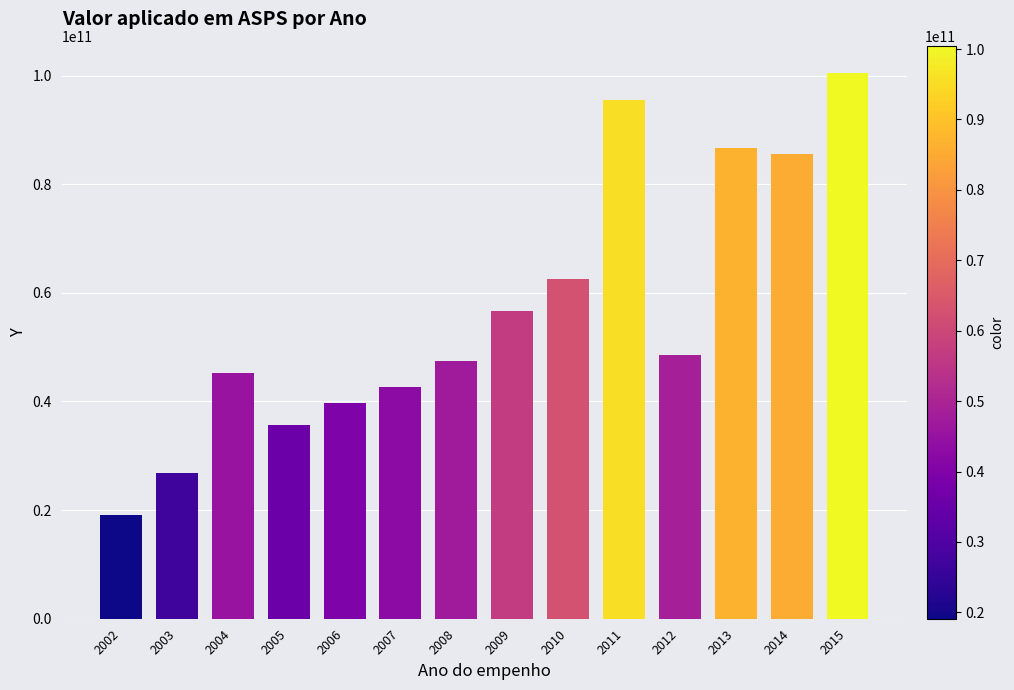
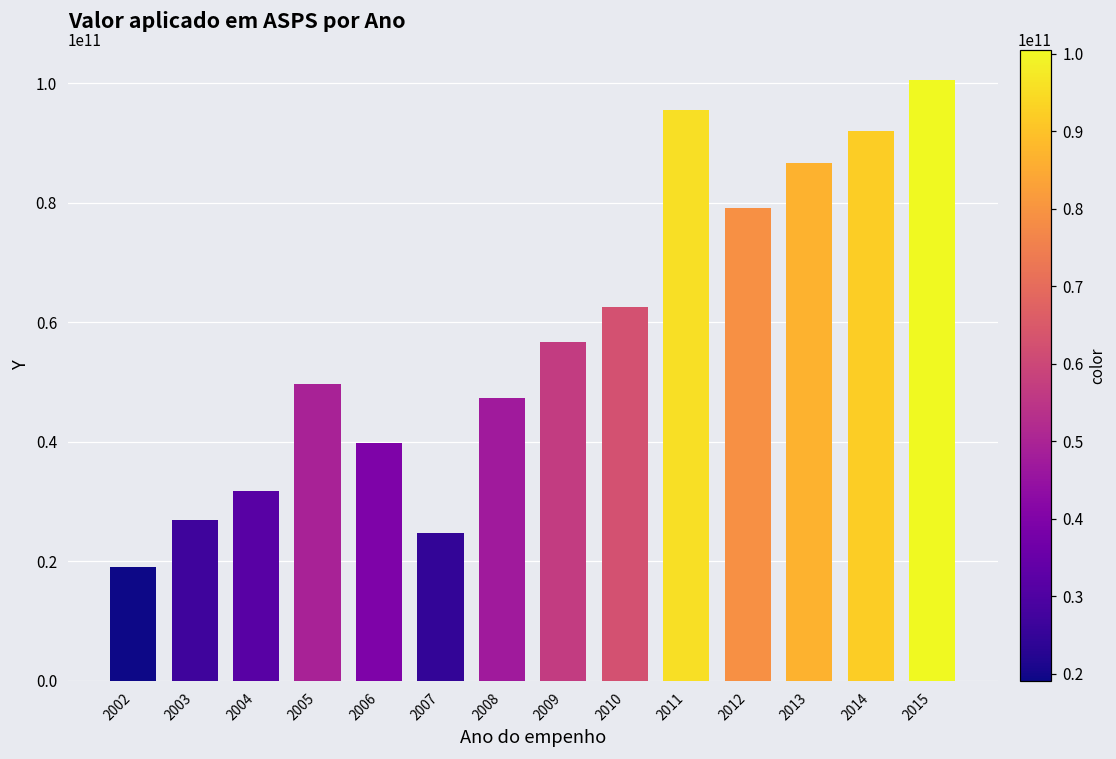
  {
    "2002": 19000000000,
    "2003": 27000000000,
-   "2004": 45000000000,
-   "2005": 36000000000,
+   "2004": 32000000000,
+   "2005": 50000000000,
    "2006": 40000000000,
-   "2007": 43000000000,
+   "2007": 25000000000,
    "2008": 47000000000,
    "2009": 57000000000,
    "2010": 63000000000,
    "2011": 95000000000,
-   "2012": 49000000000,
+   "2012": 79000000000,
    "2013": 87000000000,
-   "2014": 85000000000,
+   "2014": 92000000000,
    "2015": 100000000000
  }
